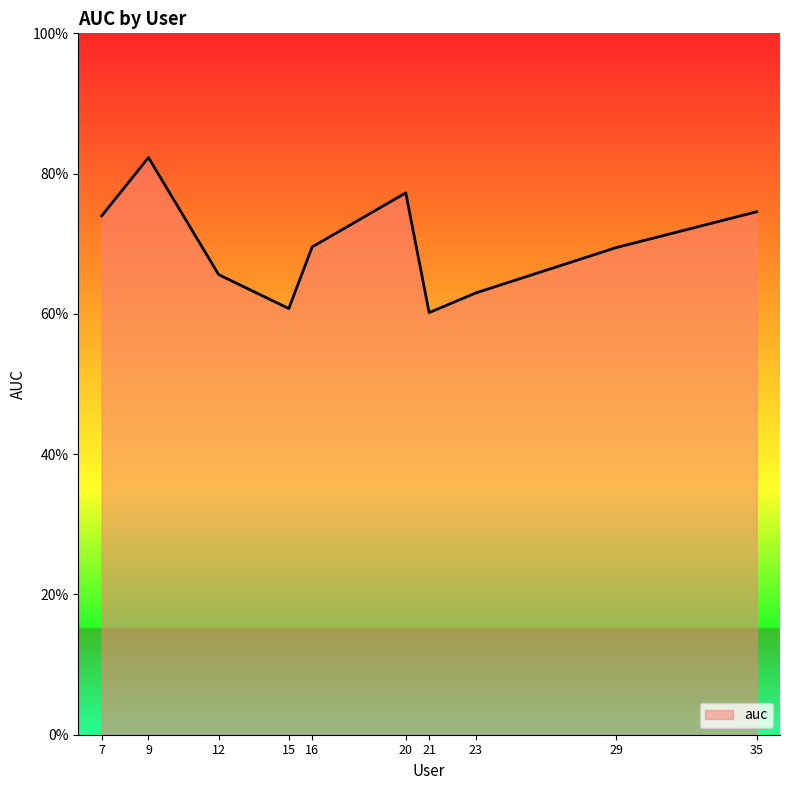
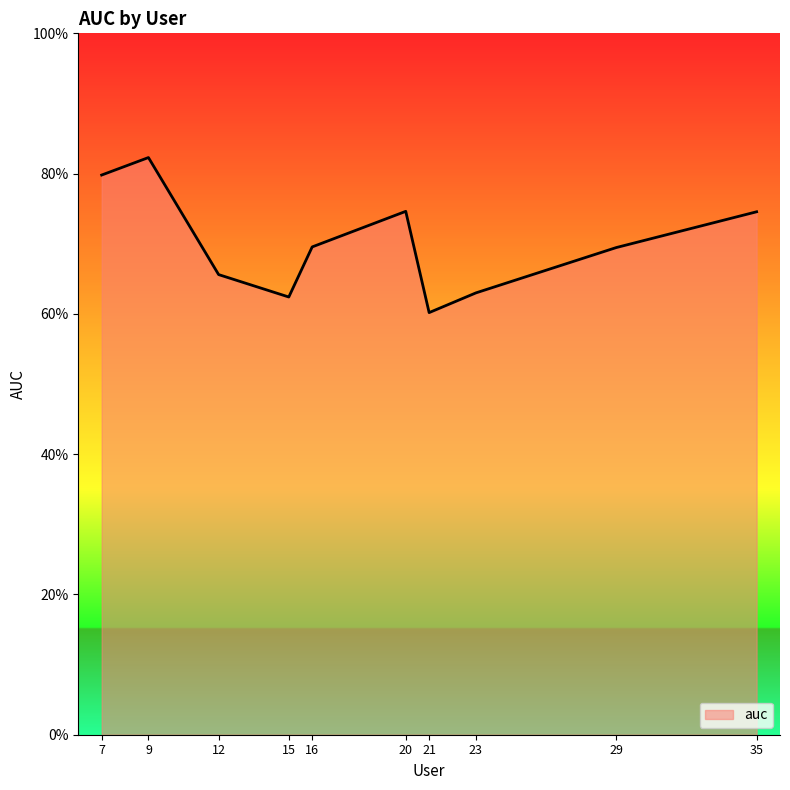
  {
-   "7": "74%",
+   "7": "80%",
    "9": "82%",
    "12": "66%",
-   "15": "61%",
+   "15": "62%",
    "16": "70%",
-   "20": "77%",
+   "20": "75%",
    "21": "60%",
    "23": "63%",
    "29": "69%",
    "35": "75%"
  }
